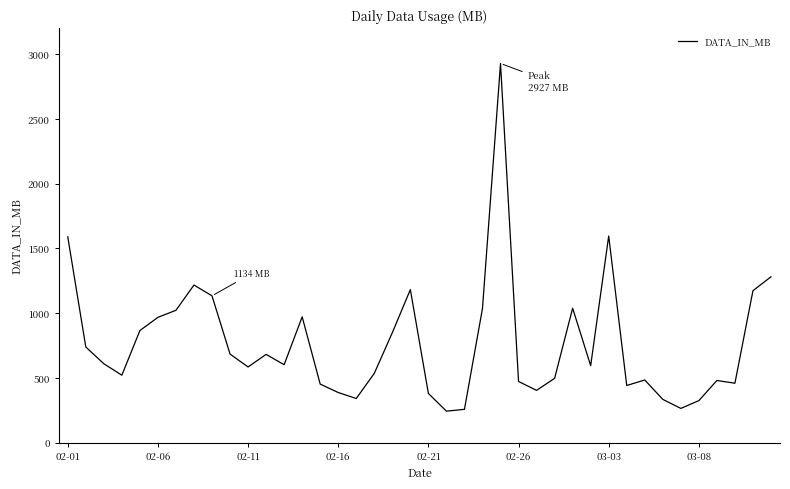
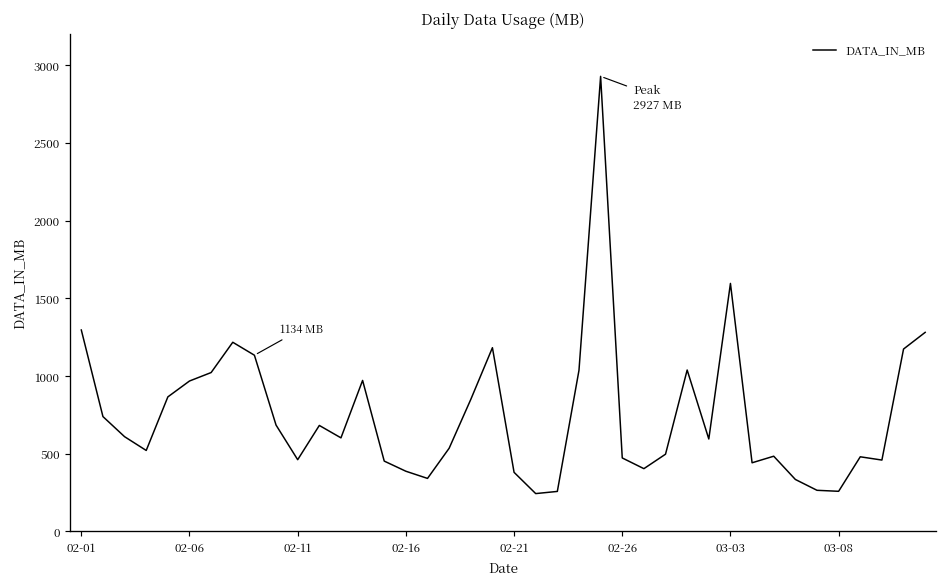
  {
-   "02-01": 1590,
+   "02-01": 1300,
    "02-06": 970,
-   "02-11": 580,
+   "02-11": 460,
    "02-16": 390,
    "02-21": 380,
    "02-26": 470,
    "03-03": 1600,
-   "03-08": 320
+   "03-08": 260
  }
